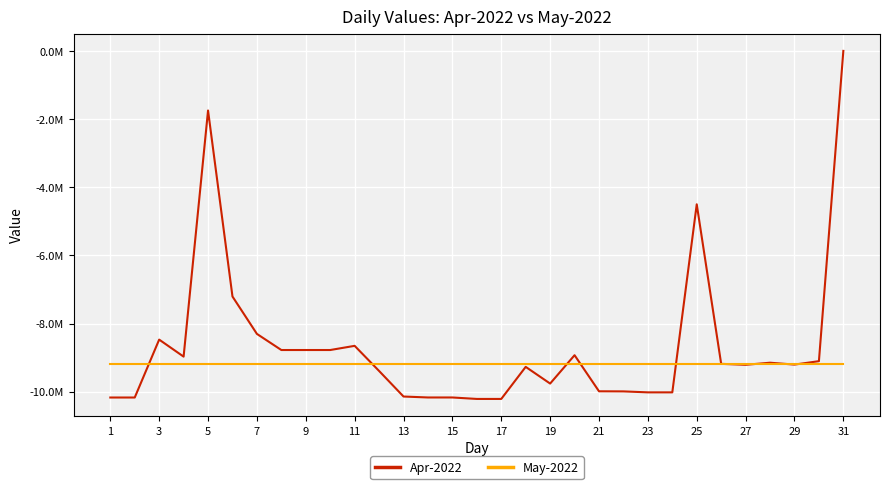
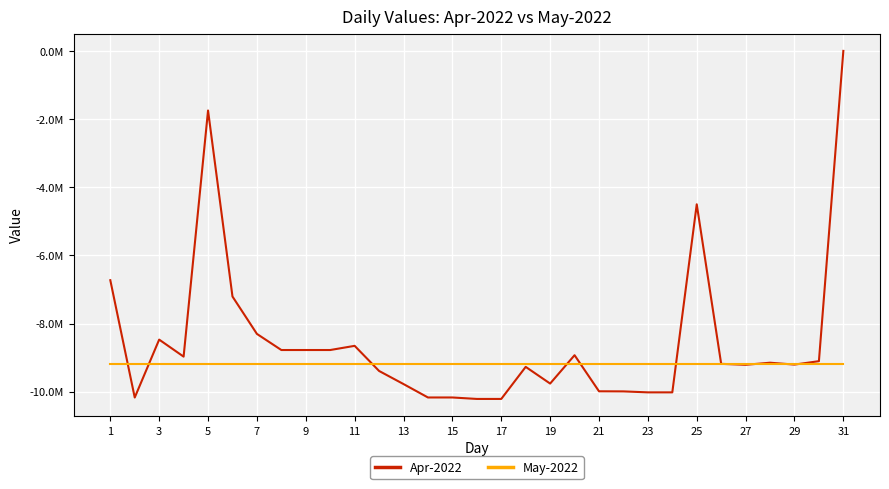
  {
    "Apr-2022": {
-     "1": -10200000,
+     "1": -6700000,
      "3": -8500000,
      "5": -1700000,
      "7": -8300000,
      "9": -8800000,
      "11": -8700000,
-     "13": -10100000,
+     "13": -9800000,
      "15": -10200000,
      "17": -10200000,
      "19": -9800000,
      "21": -10000000,
      "23": -10000000,
      "25": -4500000,
      "31": 0
    },
    "May-2022": {
      "1": -9200000,
      "3": -9200000,
      "5": -9200000,
      "7": -9200000,
      "9": -9200000,
      "11": -9200000,
      "13": -9200000,
      "15": -9200000,
      "17": -9200000,
      "19": -9200000,
      "21": -9200000,
      "23": -9200000,
      "25": -9200000,
      "31": -9200000
    }
  }
